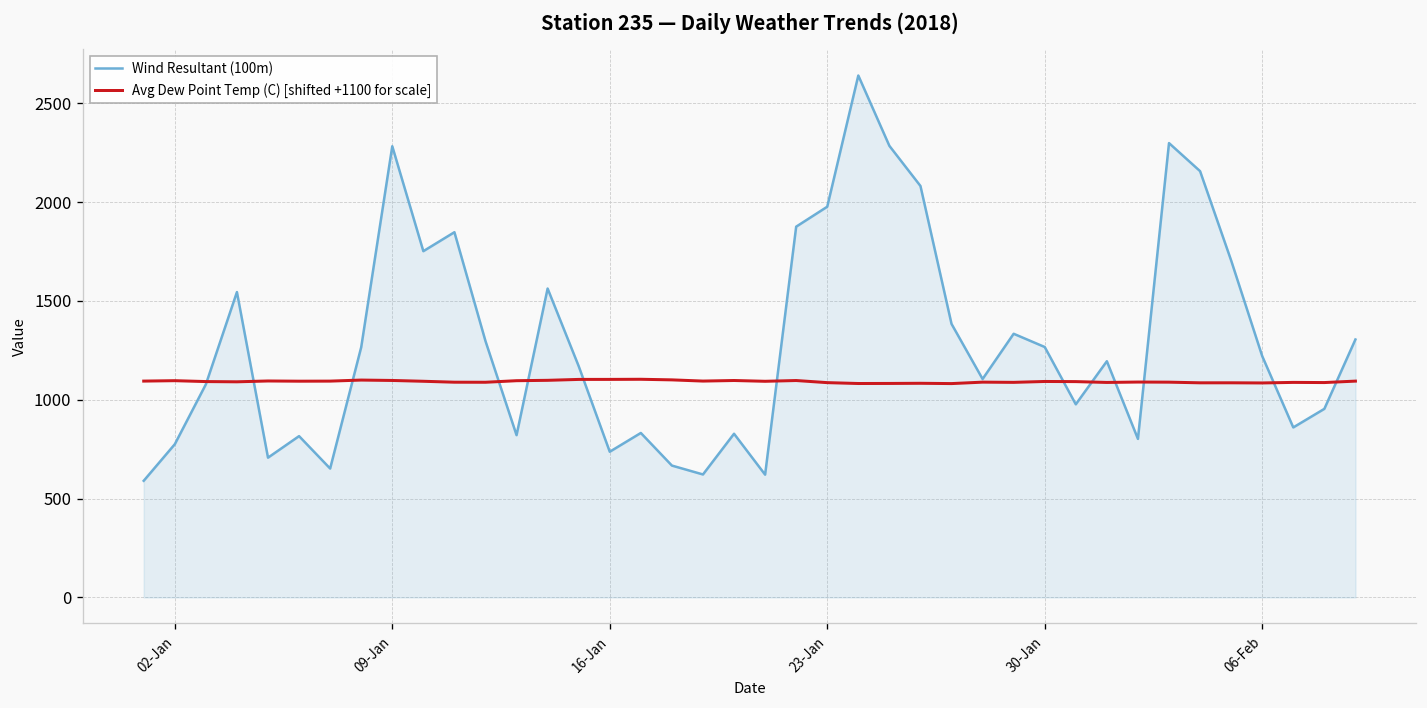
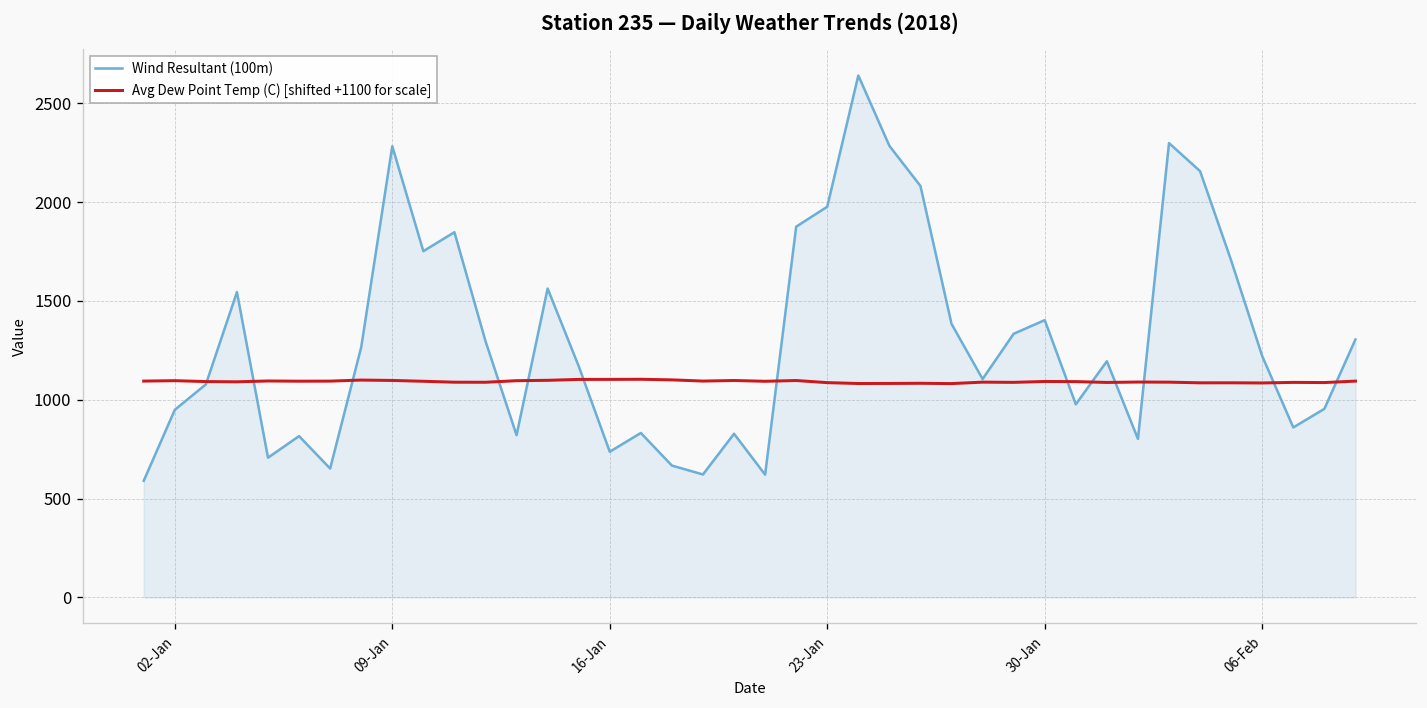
  {
    "Wind Resultant (100m)": {
-     "02-Jan": 780,
+     "02-Jan": 950,
      "09-Jan": 2280,
      "16-Jan": 740,
      "23-Jan": 1980,
-     "30-Jan": 1270,
+     "30-Jan": 1400,
      "06-Feb": 1220
    },
    "Avg Dew Point Temp (C) [shifted +1100 for scale]": {
      "02-Jan": 1100,
      "09-Jan": 1100,
      "16-Jan": 1100,
      "23-Jan": 1090,
      "30-Jan": 1090,
      "06-Feb": 1090
    }
  }
